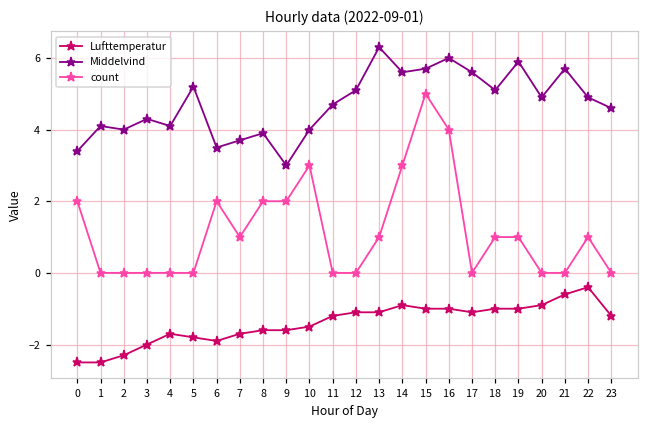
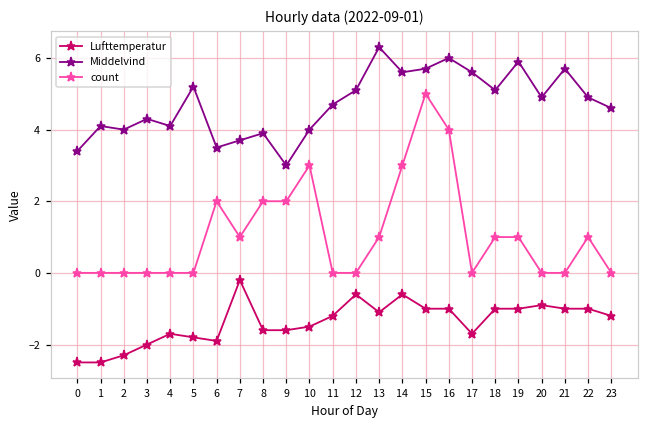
  {
    "Lufttemperatur": {
      "0": -2.5,
      "1": -2.5,
      "2": -2.3,
      "3": -2.0,
      "4": -1.7,
      "5": -1.8,
      "6": -1.9,
-     "7": -1.7,
+     "7": -0.2,
      "8": -1.6,
      "9": -1.6,
      "10": -1.5,
      "11": -1.2,
-     "12": -1.1,
+     "12": -0.6,
      "13": -1.1,
-     "14": -0.9,
+     "14": -0.6,
      "15": -1.0,
      "16": -1.0,
-     "17": -1.1,
+     "17": -1.7,
      "18": -1.0,
      "19": -1.0,
      "20": -0.9,
-     "21": -0.6,
-     "22": -0.4,
+     "21": -1.0,
+     "22": -1.0,
      "23": -1.2
    },
    "Middelvind": {
      "0": 3.4,
      "1": 4.1,
      "2": 4.0,
      "3": 4.3,
      "4": 4.1,
      "5": 5.2,
      "6": 3.5,
      "7": 3.7,
      "8": 3.9,
      "9": 3.0,
      "10": 4.0,
      "11": 4.7,
      "12": 5.1,
      "13": 6.3,
      "14": 5.6,
      "15": 5.7,
      "16": 6.0,
      "17": 5.6,
      "18": 5.1,
      "19": 5.9,
      "20": 4.9,
      "21": 5.7,
      "22": 4.9,
      "23": 4.6
    },
    "count": {
-     "0": 2,
+     "0": 0,
      "1": 0,
      "2": 0,
      "3": 0,
      "4": 0,
      "5": 0,
      "6": 2,
      "7": 1,
      "8": 2,
      "9": 2,
      "10": 3,
      "11": 0,
      "12": 0,
      "13": 1,
      "14": 3,
      "15": 5,
      "16": 4,
      "17": 0,
      "18": 1,
      "19": 1,
      "20": 0,
      "21": 0,
      "22": 1,
      "23": 0
    }
  }
